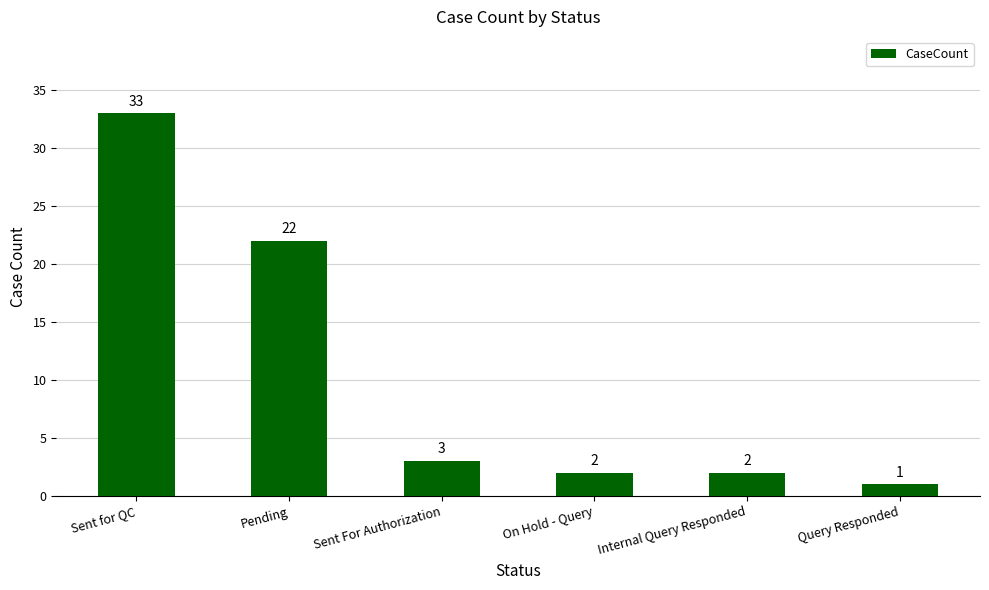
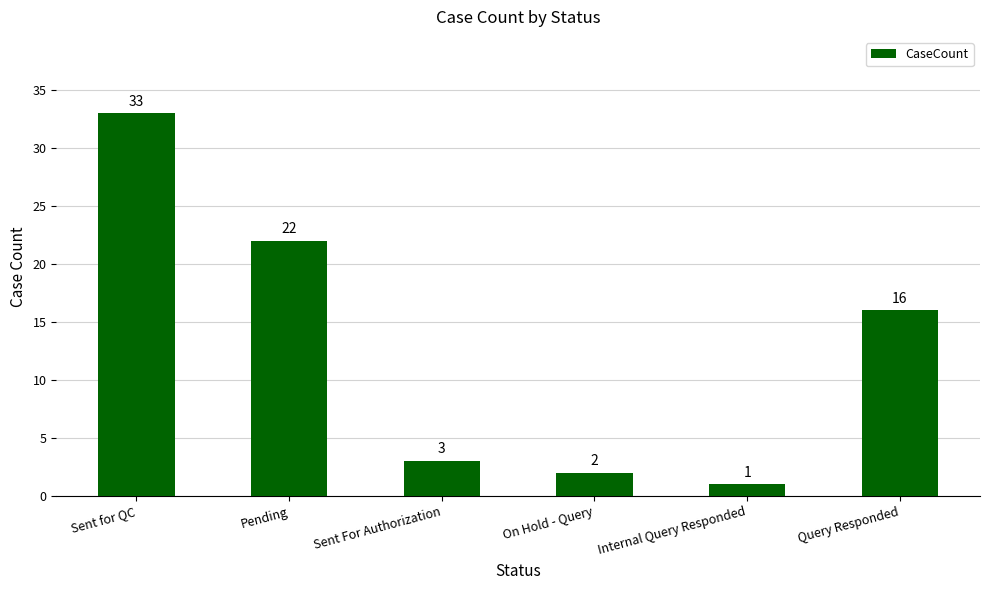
  {
    "Sent for QC": 33,
    "Pending": 22,
    "Sent For Authorization": 3,
    "On Hold - Query": 2,
-   "Internal Query Responded": 2,
-   "Query Responded": 1
+   "Internal Query Responded": 1,
+   "Query Responded": 16
  }
